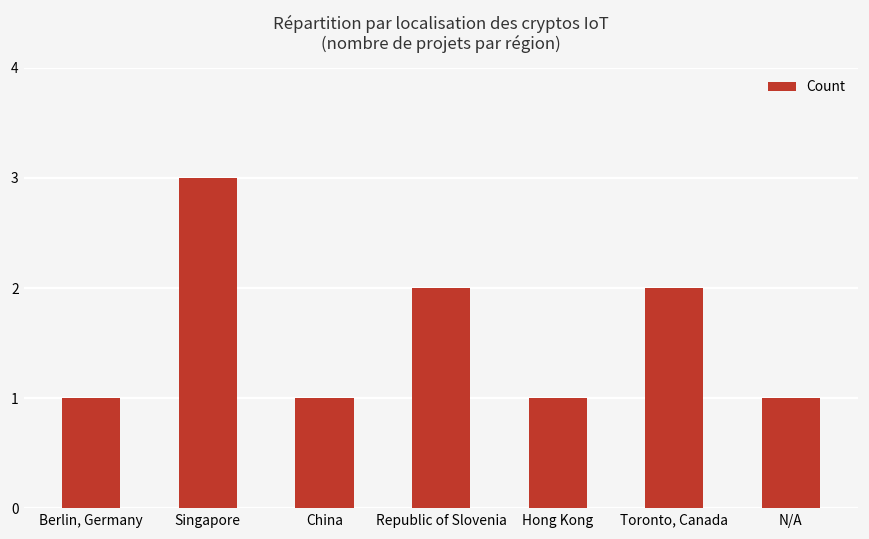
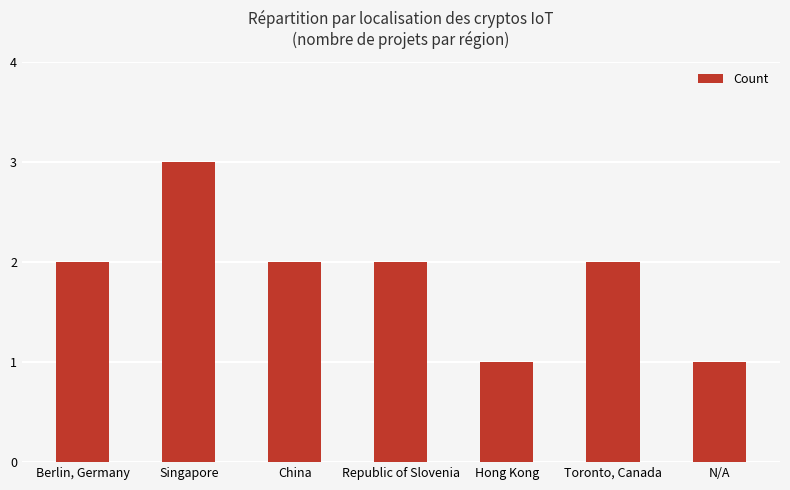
  {
-   "Berlin, Germany": 1,
+   "Berlin, Germany": 2,
    "Singapore": 3,
-   "China": 1,
+   "China": 2,
    "Republic of Slovenia": 2,
    "Hong Kong": 1,
    "Toronto, Canada": 2,
    "N/A": 1
  }
